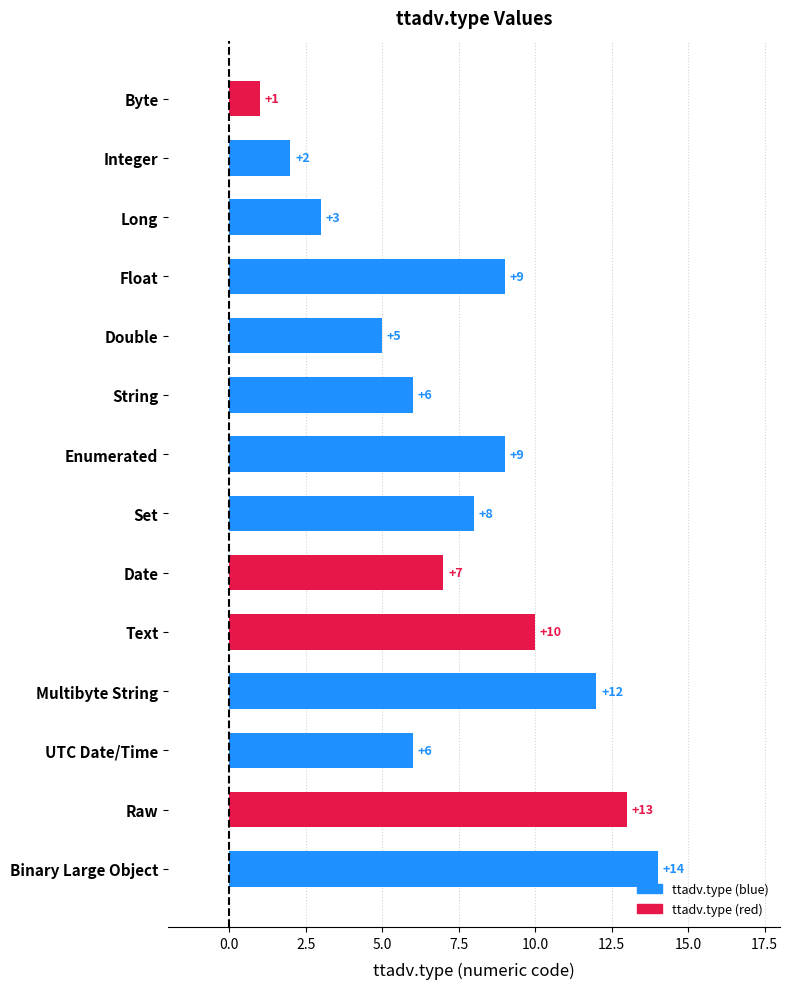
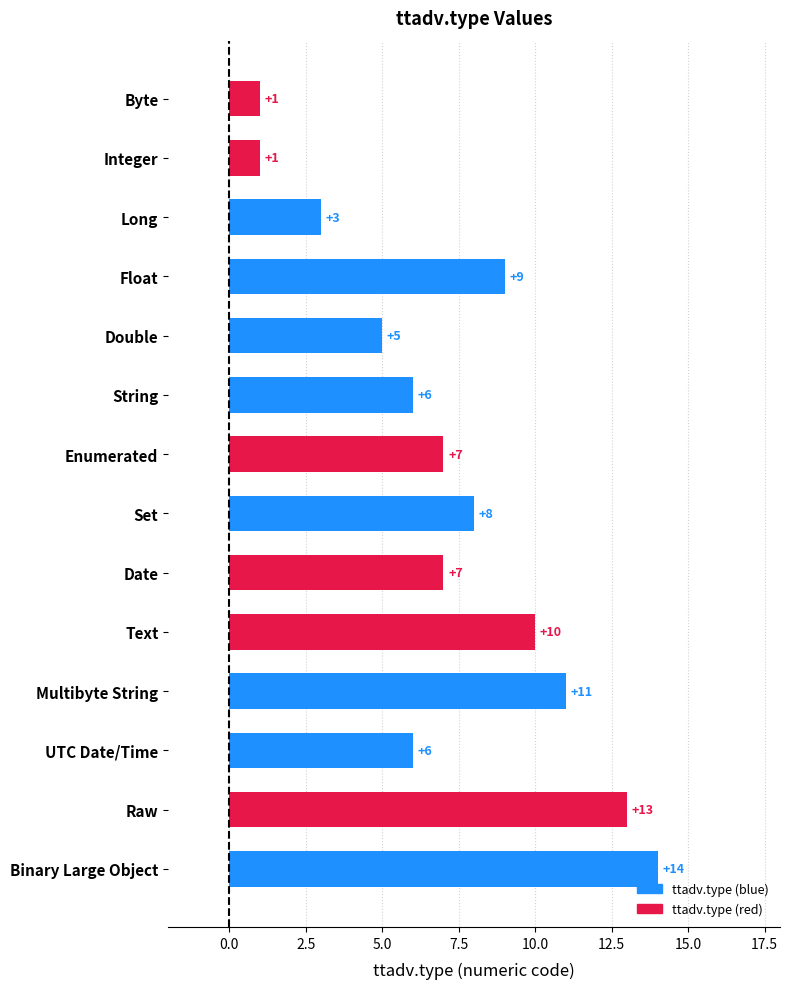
  {
    "Byte": "+1",
-   "Integer": "+2",
+   "Integer": "+1",
    "Long": "+3",
    "Float": "+9",
    "Double": "+5",
    "String": "+6",
-   "Enumerated": "+9",
+   "Enumerated": "+7",
    "Set": "+8",
    "Date": "+7",
    "Text": "+10",
-   "Multibyte String": "+12",
+   "Multibyte String": "+11",
    "UTC Date/Time": "+6",
    "Raw": "+13",
    "Binary Large Object": "+14"
  }
